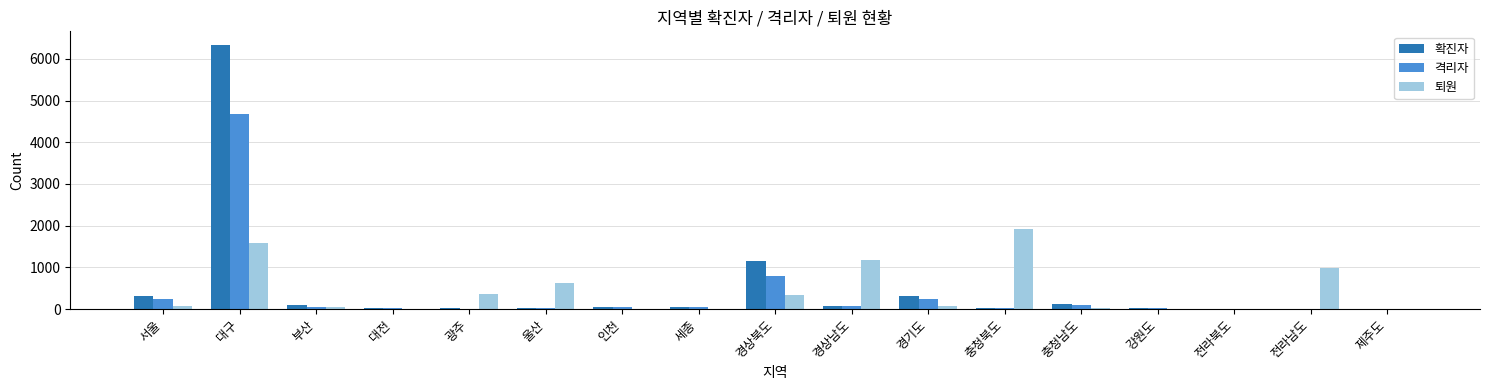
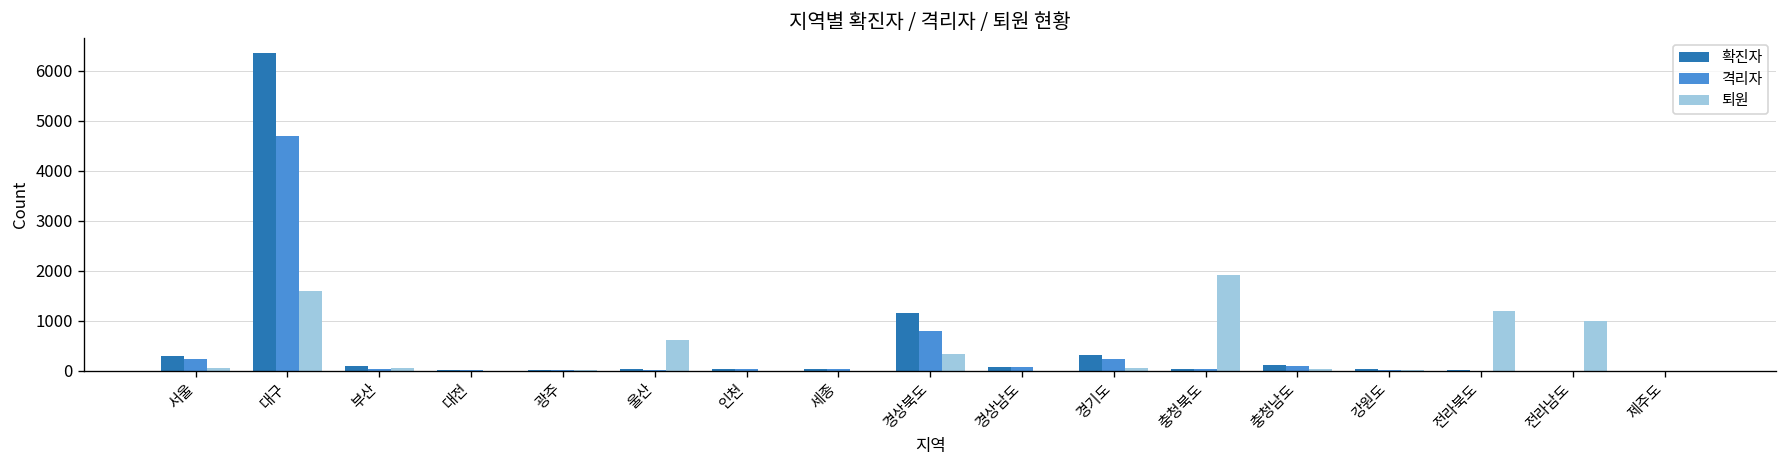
  {
    "퇴원": {
      "서울": 100,
      "대구": 1600,
-     "광주": 400,
+     "광주": 0,
      "울산": 600,
      "세종": 0,
      "경상북도": 300,
-     "경상남도": 1200,
+     "경상남도": 0,
      "경기도": 100,
      "충청북도": 1900,
-     "전라북도": 0,
+     "전라북도": 1200,
      "전라남도": 1000
    }
  }
